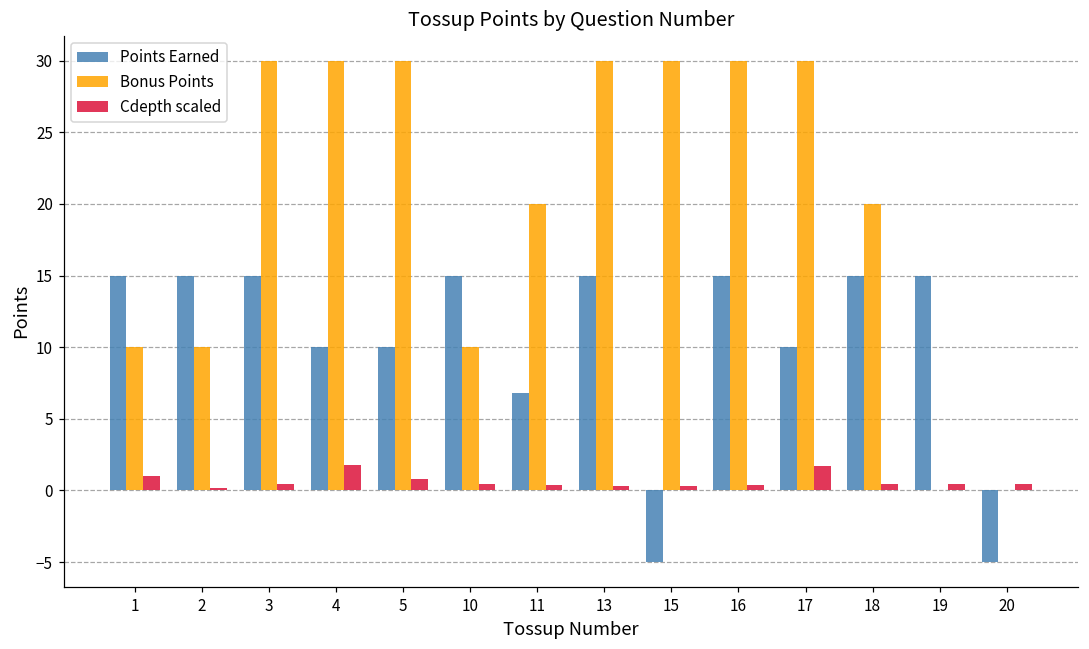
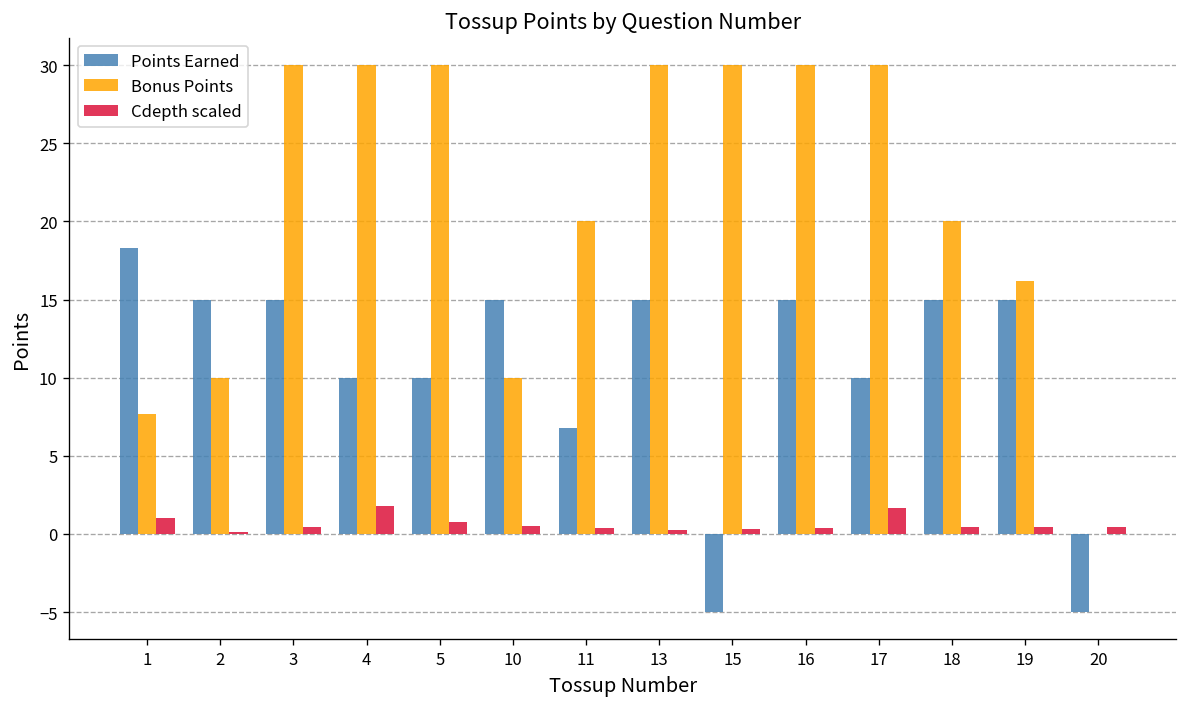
  {
    "Points Earned": {
-     "1": 15.0,
+     "1": 18.3,
      "2": 15.0,
      "3": 15.0,
      "4": 10.0,
      "5": 10.0,
      "10": 15.0,
      "11": 6.8,
      "13": 15.0,
      "15": -5.0,
      "16": 15.0,
      "17": 10.0,
      "18": 15.0,
      "19": 15.0,
      "20": -5.0
    },
    "Bonus Points": {
-     "1": 10.0,
+     "1": 7.7,
      "2": 10.0,
      "3": 30.0,
      "4": 30.0,
      "5": 30.0,
      "10": 10.0,
      "11": 20.0,
      "13": 30.0,
      "15": 30.0,
      "16": 30.0,
      "17": 30.0,
      "18": 20.0,
-     "19": 0.0,
+     "19": 16.2,
      "20": 0.0
    },
    "Cdepth scaled": {
      "1": 1.0,
      "3": 0.4,
      "4": 1.8,
      "5": 0.8,
      "10": 0.5,
      "11": 0.4,
      "13": 0.3,
      "15": 0.3,
      "16": 0.4,
      "17": 1.7,
      "18": 0.4,
      "19": 0.5,
      "20": 0.5
    }
  }
